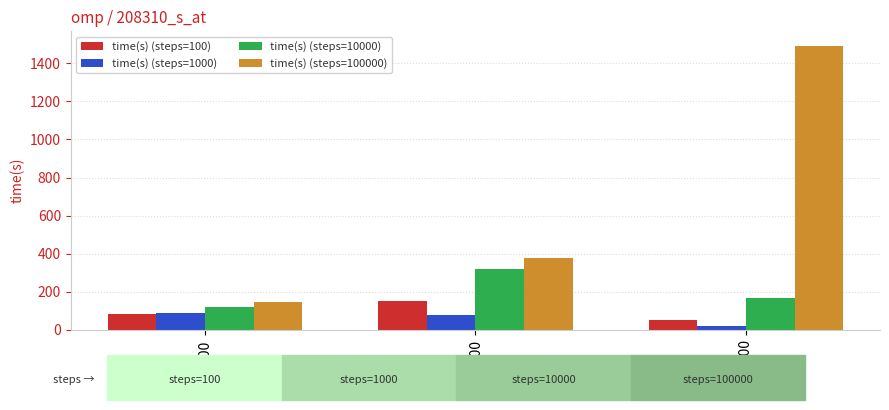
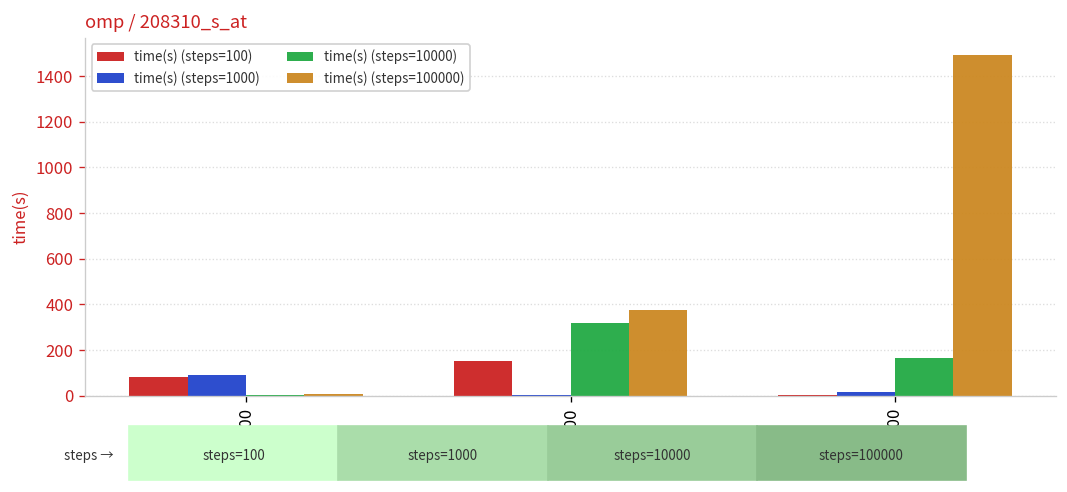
  {
    "time(s) (steps=100)": {
      "100": 80,
      "1000": 150,
-     "2000": 50
+     "2000": 0
    },
    "time(s) (steps=1000)": {
      "100": 90,
-     "1000": 80,
+     "1000": 0,
      "2000": 20
    },
    "time(s) (steps=10000)": {
-     "100": 120,
+     "100": 0,
      "1000": 320,
      "2000": 170
    },
    "time(s) (steps=100000)": {
-     "100": 140,
+     "100": 10,
      "1000": 380,
      "2000": 1490
    }
  }
